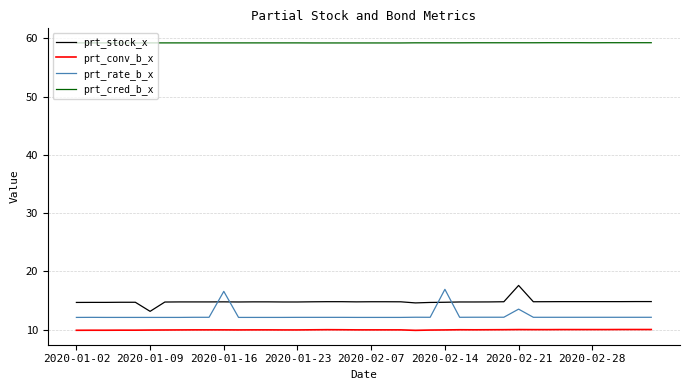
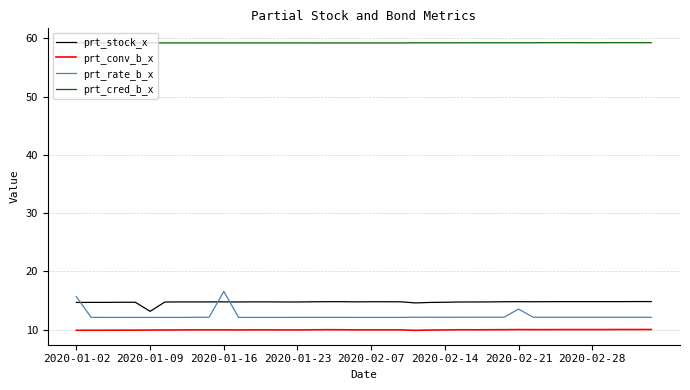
  {
    "prt_stock_x": {
      "2020-01-02": 15,
      "2020-01-09": 13,
      "2020-01-16": 15,
      "2020-01-23": 15,
      "2020-02-07": 15,
      "2020-02-14": 15,
-     "2020-02-21": 18,
+     "2020-02-21": 15,
      "2020-02-28": 15
    },
    "prt_conv_b_x": {
      "2020-01-02": 10,
      "2020-01-09": 10,
      "2020-01-16": 10,
      "2020-01-23": 10,
      "2020-02-07": 10,
      "2020-02-14": 10,
      "2020-02-21": 10,
      "2020-02-28": 10
    },
    "prt_rate_b_x": {
-     "2020-01-02": 12,
+     "2020-01-02": 16,
      "2020-01-09": 12,
      "2020-01-16": 17,
      "2020-01-23": 12,
      "2020-02-07": 12,
-     "2020-02-14": 17,
+     "2020-02-14": 12,
      "2020-02-21": 14,
      "2020-02-28": 12
    },
    "prt_cred_b_x": {
      "2020-01-16": 59,
      "2020-01-23": 59,
      "2020-02-07": 59,
      "2020-02-14": 59,
      "2020-02-21": 59,
      "2020-02-28": 59
    }
  }
